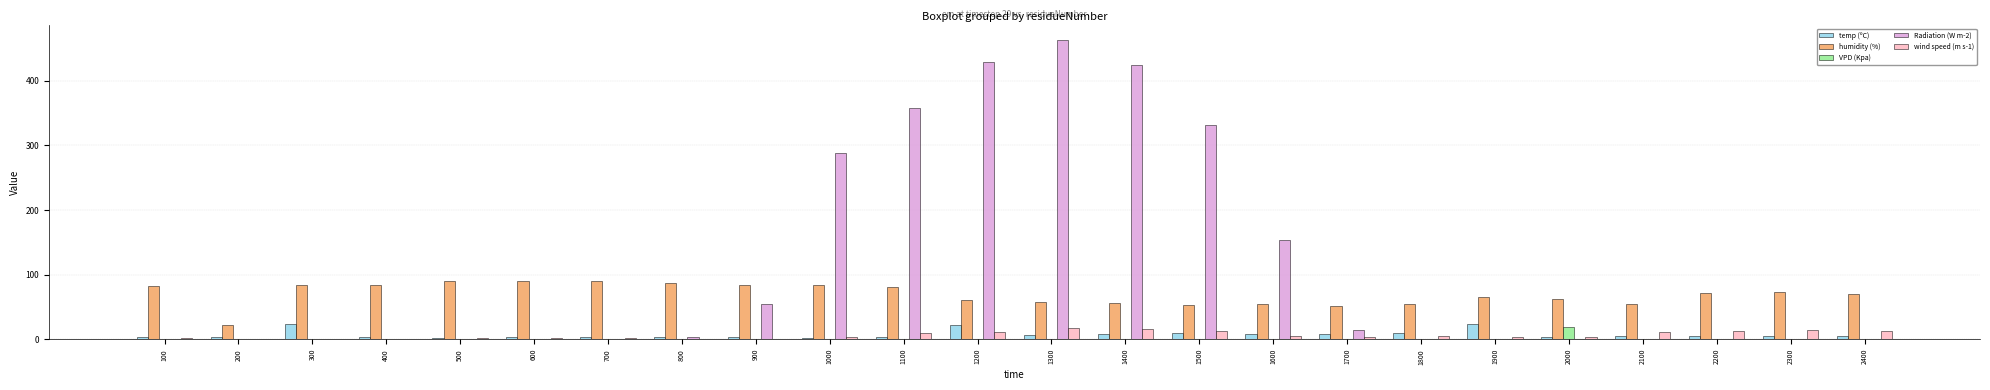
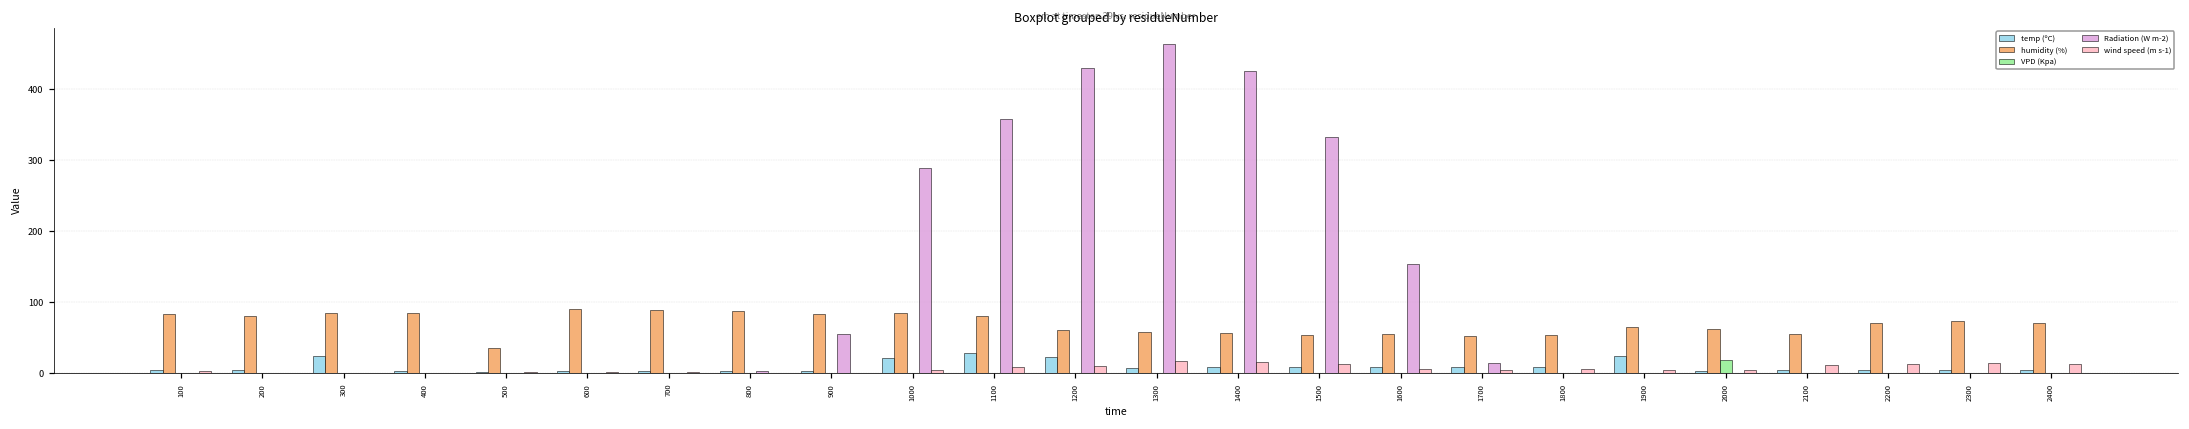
  {
    "temp (ºC)": {
      "300": 20,
-     "1000": 0,
-     "1100": 0,
+     "1000": 20,
+     "1100": 30,
      "1200": 20,
      "1300": 10,
      "1400": 10,
      "1500": 10,
      "1600": 10,
      "1700": 10,
      "1800": 10,
      "1900": 20,
      "2100": 0,
      "2200": 0,
      "2300": 0,
      "2400": 0
    },
    "humidity (%)": {
      "100": 80,
-     "200": 20,
+     "200": 80,
      "300": 80,
      "400": 80,
-     "500": 90,
+     "500": 30,
      "600": 90,
      "700": 90,
      "800": 90,
      "900": 80,
      "1000": 80,
      "1100": 80,
      "1200": 60,
      "1300": 60,
      "1400": 60,
      "1500": 50,
      "1600": 50,
      "1700": 50,
      "1800": 50,
      "1900": 60,
      "2000": 60,
      "2100": 50,
      "2200": 70,
      "2300": 70,
      "2400": 70
    },
    "VPD (Kpa)": {
      "2000": 20
    }
  }
